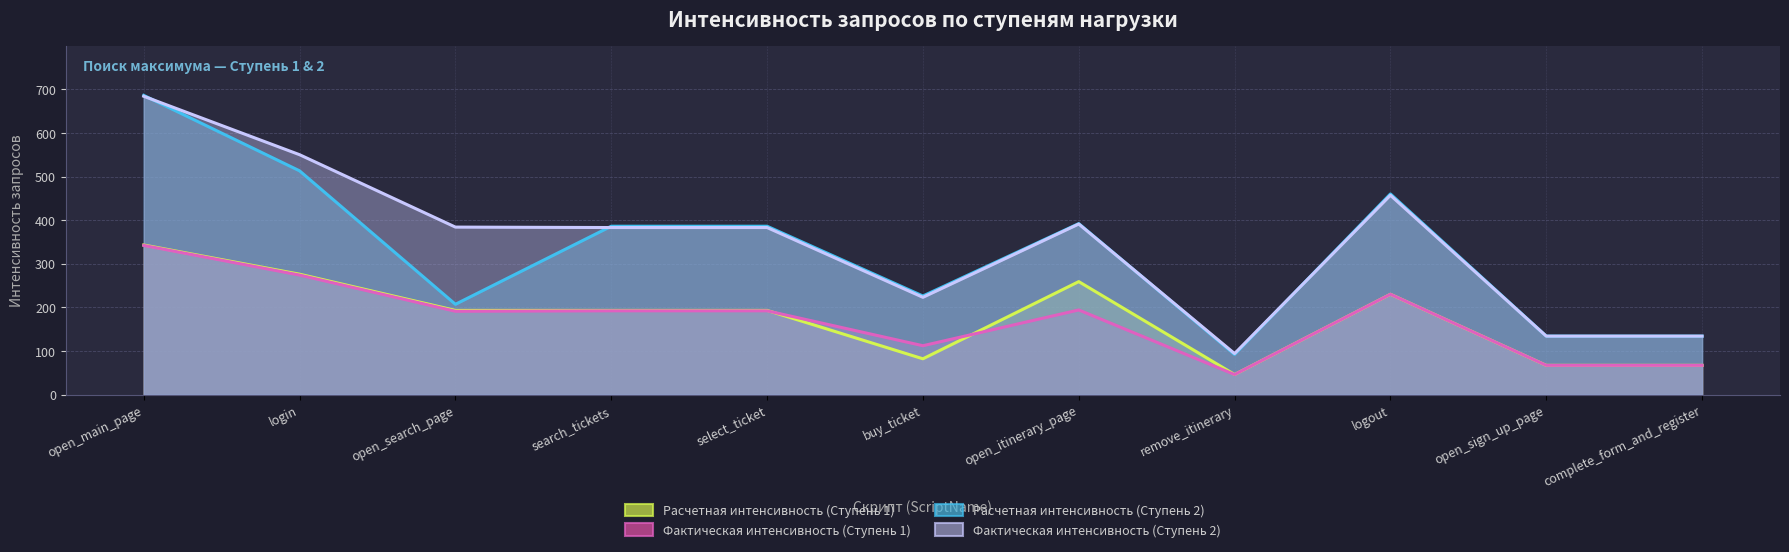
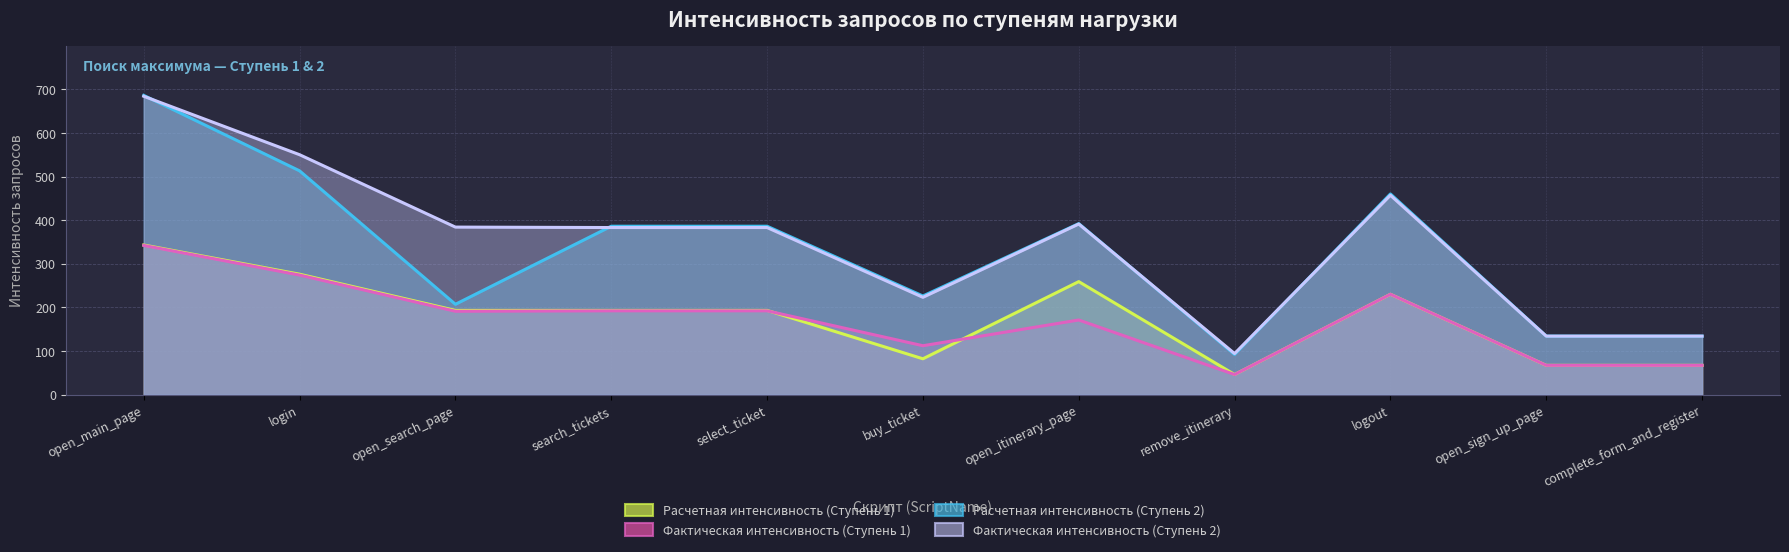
  {
    "Расчетная интенсивность (Ступень 1)": {
      "buy_ticket": 80,
      "open_itinerary_page": 260
    },
    "Фактическая интенсивность (Ступень 1)": {
      "buy_ticket": 110,
-     "open_itinerary_page": 190
+     "open_itinerary_page": 170
    },
    "Расчетная интенсивность (Ступень 2)": {
      "login": 510,
      "open_search_page": 210
    },
    "Фактическая интенсивность (Ступень 2)": {
      "login": 550,
      "open_search_page": 380
    }
  }
